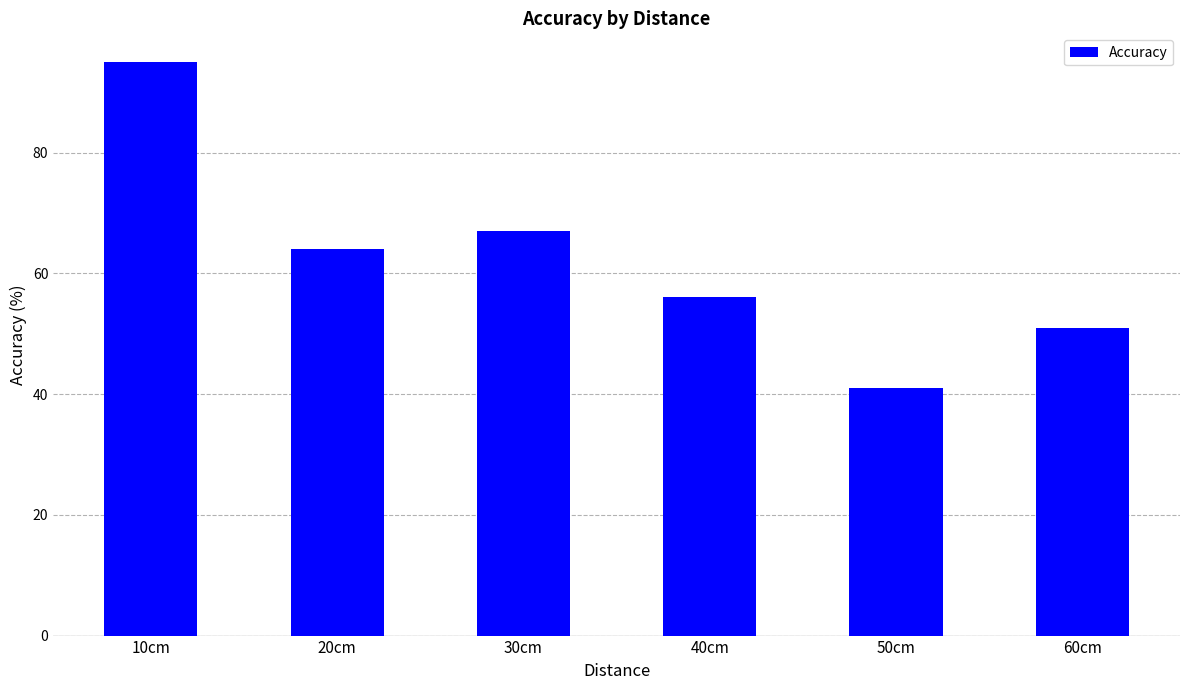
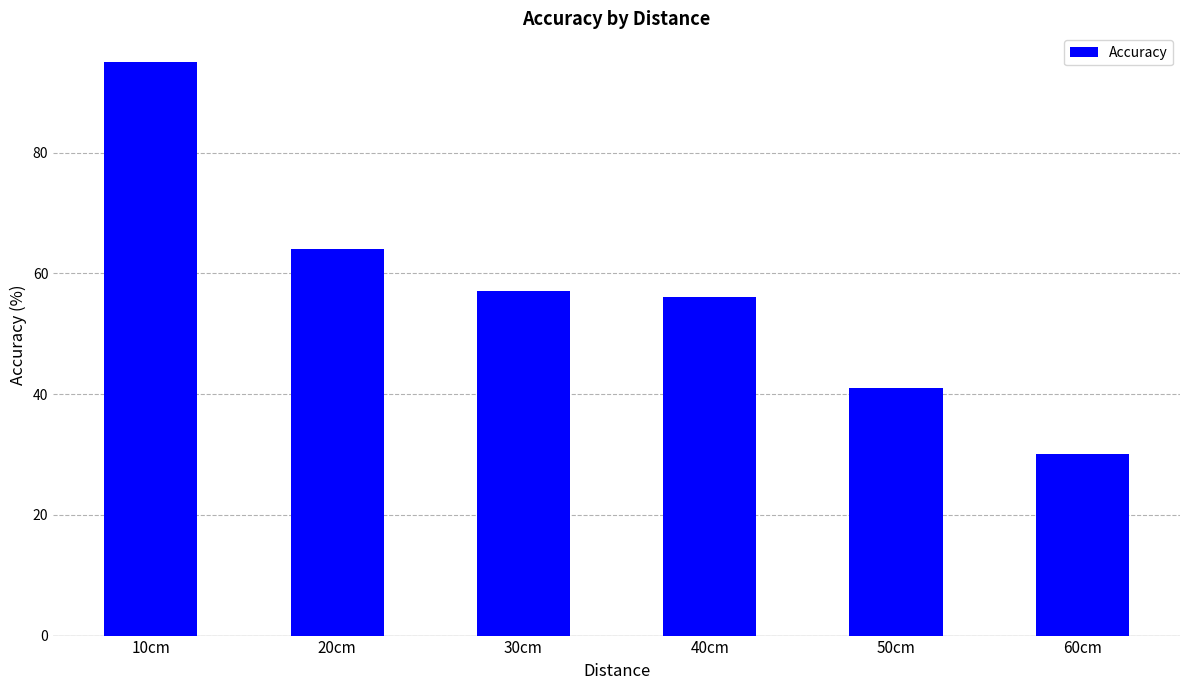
  {
    "10cm": 95,
    "20cm": 64,
-   "30cm": 67,
+   "30cm": 57,
    "40cm": 56,
    "50cm": 41,
-   "60cm": 51
+   "60cm": 30
  }
